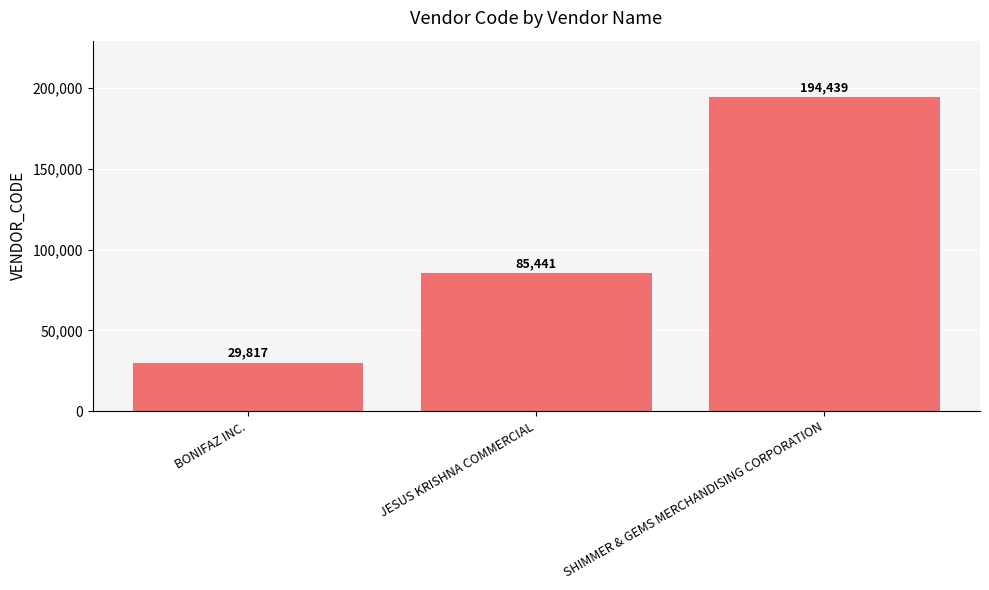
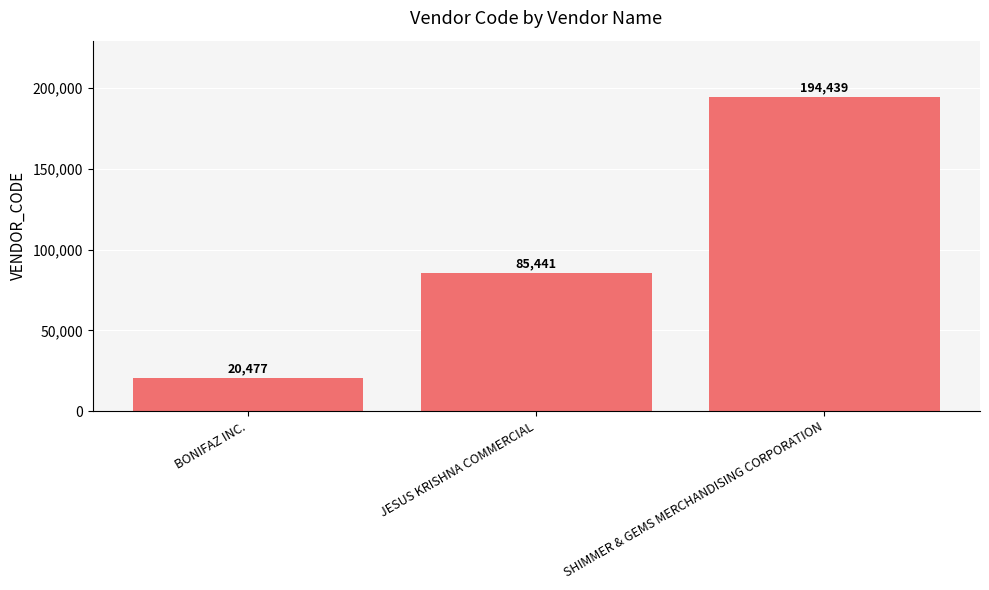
  {
-   "BONIFAZ INC.": "29,817",
+   "BONIFAZ INC.": "20,477",
    "JESUS KRISHNA COMMERCIAL": "85,441",
    "SHIMMER & GEMS MERCHANDISING CORPORATION": "194,439"
  }
